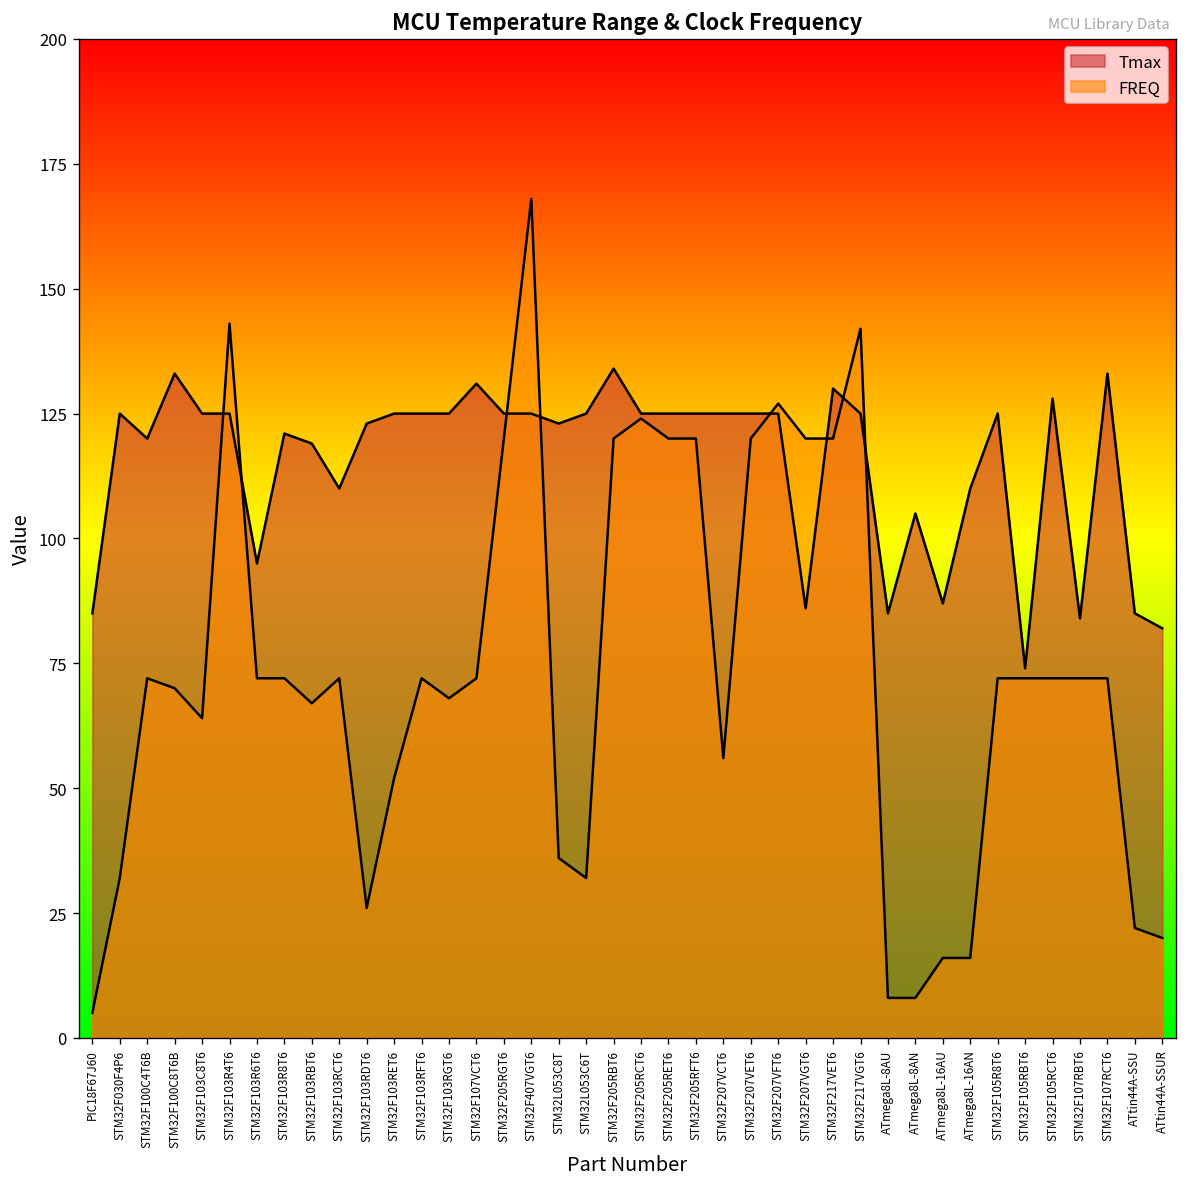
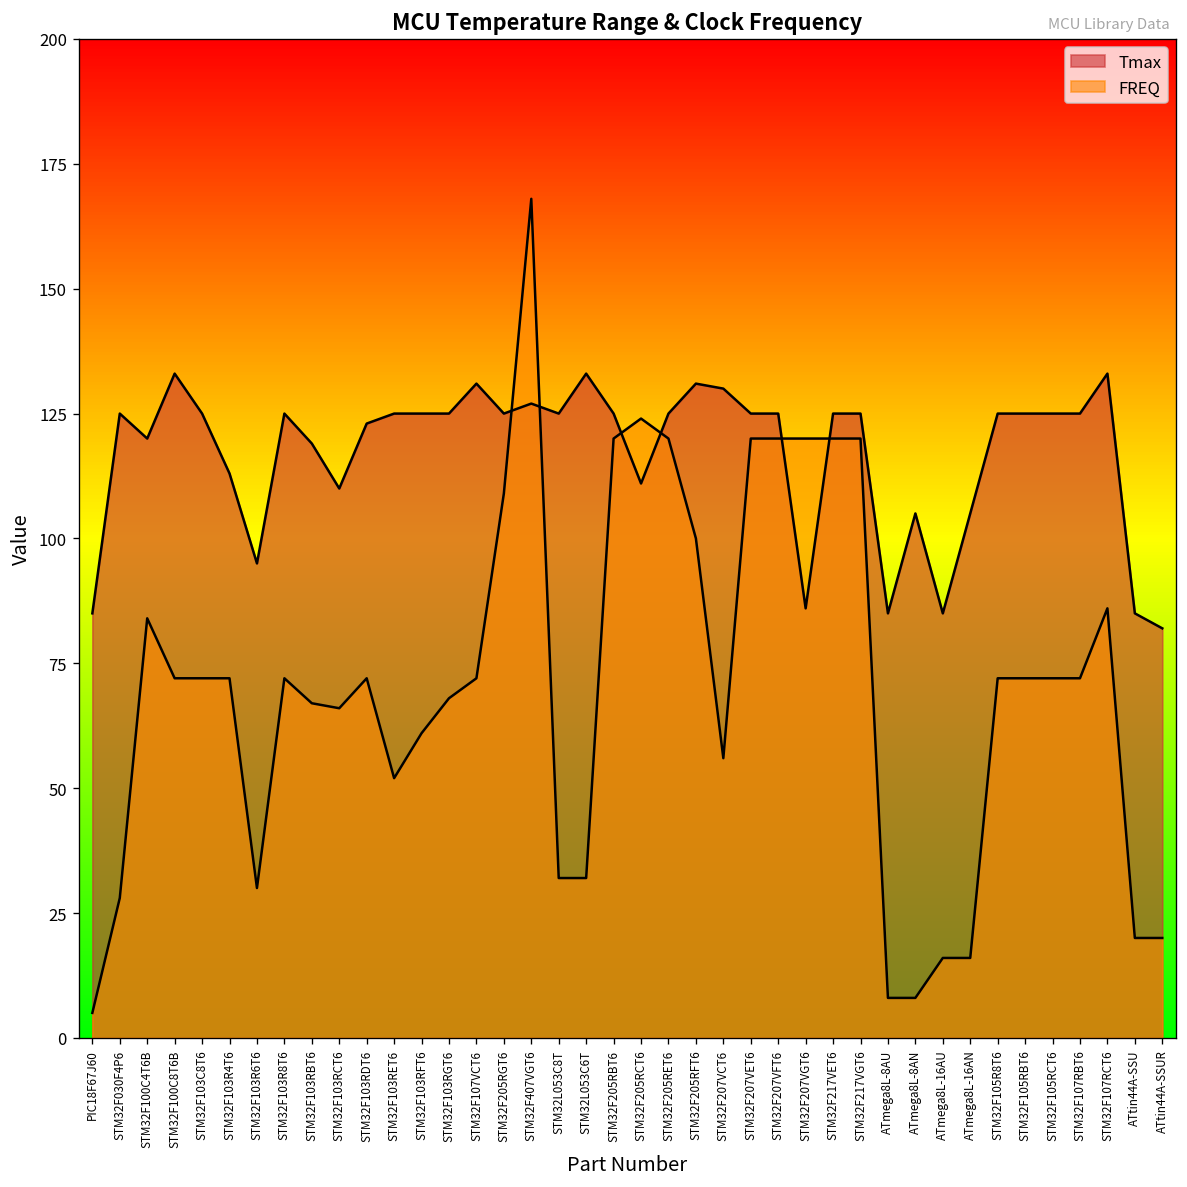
  {
    "Tmax": {
      "PIC18F67J60": 85,
      "STM32F030F4P6": 125,
      "STM32F100C4T6B": 120,
      "STM32F100C8T6B": 133,
      "STM32F103C8T6": 125,
-     "STM32F103R4T6": 125,
+     "STM32F103R4T6": 113,
      "STM32F103R6T6": 95,
-     "STM32F103R8T6": 121,
+     "STM32F103R8T6": 125,
      "STM32F103RBT6": 119,
      "STM32F103RCT6": 110,
      "STM32F103RDT6": 123,
      "STM32F103RET6": 125,
      "STM32F103RFT6": 125,
      "STM32F103RGT6": 125,
      "STM32F107VCT6": 131,
      "STM32F205RGT6": 125,
-     "STM32F407VGT6": 125,
-     "STM32L053C8T": 123,
-     "STM32L053C6T": 125,
-     "STM32F205RBT6": 134,
-     "STM32F205RCT6": 125,
+     "STM32F407VGT6": 127,
+     "STM32L053C8T": 125,
+     "STM32L053C6T": 133,
+     "STM32F205RBT6": 125,
+     "STM32F205RCT6": 111,
      "STM32F205RET6": 125,
-     "STM32F205RFT6": 125,
-     "STM32F207VCT6": 125,
+     "STM32F205RFT6": 131,
+     "STM32F207VCT6": 130,
      "STM32F207VET6": 125,
      "STM32F207VFT6": 125,
      "STM32F207VGT6": 86,
-     "STM32F217VET6": 130,
+     "STM32F217VET6": 125,
      "STM32F217VGT6": 125,
      "ATmega8L-8AU": 85,
      "ATmega8L-8AN": 105,
-     "ATmega8L-16AU": 87,
-     "ATmega8L-16AN": 110,
+     "ATmega8L-16AU": 85,
+     "ATmega8L-16AN": 105,
      "STM32F105R8T6": 125,
-     "STM32F105RBT6": 74,
-     "STM32F105RCT6": 128,
-     "STM32F107RBT6": 84,
+     "STM32F105RBT6": 125,
+     "STM32F105RCT6": 125,
+     "STM32F107RBT6": 125,
      "STM32F107RCT6": 133,
      "ATtin44A-SSU": 85,
      "ATtin44A-SSUR": 82
    },
    "FREQ": {
      "PIC18F67J60": 5,
-     "STM32F030F4P6": 32,
-     "STM32F100C4T6B": 72,
-     "STM32F100C8T6B": 70,
-     "STM32F103C8T6": 64,
-     "STM32F103R4T6": 143,
-     "STM32F103R6T6": 72,
+     "STM32F030F4P6": 28,
+     "STM32F100C4T6B": 84,
+     "STM32F100C8T6B": 72,
+     "STM32F103C8T6": 72,
+     "STM32F103R4T6": 72,
+     "STM32F103R6T6": 30,
      "STM32F103R8T6": 72,
      "STM32F103RBT6": 67,
-     "STM32F103RCT6": 72,
-     "STM32F103RDT6": 26,
+     "STM32F103RCT6": 66,
+     "STM32F103RDT6": 72,
      "STM32F103RET6": 52,
-     "STM32F103RFT6": 72,
+     "STM32F103RFT6": 61,
      "STM32F103RGT6": 68,
      "STM32F107VCT6": 72,
-     "STM32F205RGT6": 120,
+     "STM32F205RGT6": 109,
      "STM32F407VGT6": 168,
-     "STM32L053C8T": 36,
+     "STM32L053C8T": 32,
      "STM32L053C6T": 32,
      "STM32F205RBT6": 120,
      "STM32F205RCT6": 124,
      "STM32F205RET6": 120,
-     "STM32F205RFT6": 120,
+     "STM32F205RFT6": 100,
      "STM32F207VCT6": 56,
      "STM32F207VET6": 120,
-     "STM32F207VFT6": 127,
+     "STM32F207VFT6": 120,
      "STM32F207VGT6": 120,
      "STM32F217VET6": 120,
-     "STM32F217VGT6": 142,
+     "STM32F217VGT6": 120,
      "ATmega8L-8AU": 8,
      "ATmega8L-8AN": 8,
      "ATmega8L-16AU": 16,
      "ATmega8L-16AN": 16,
      "STM32F105R8T6": 72,
      "STM32F105RBT6": 72,
      "STM32F105RCT6": 72,
      "STM32F107RBT6": 72,
-     "STM32F107RCT6": 72,
-     "ATtin44A-SSU": 22,
+     "STM32F107RCT6": 86,
+     "ATtin44A-SSU": 20,
      "ATtin44A-SSUR": 20
    }
  }
